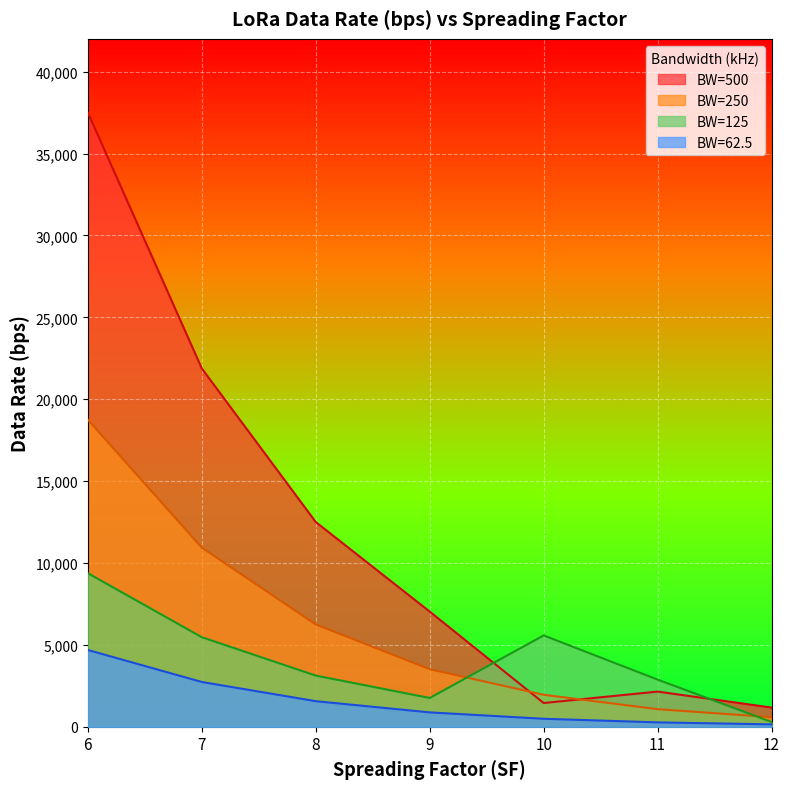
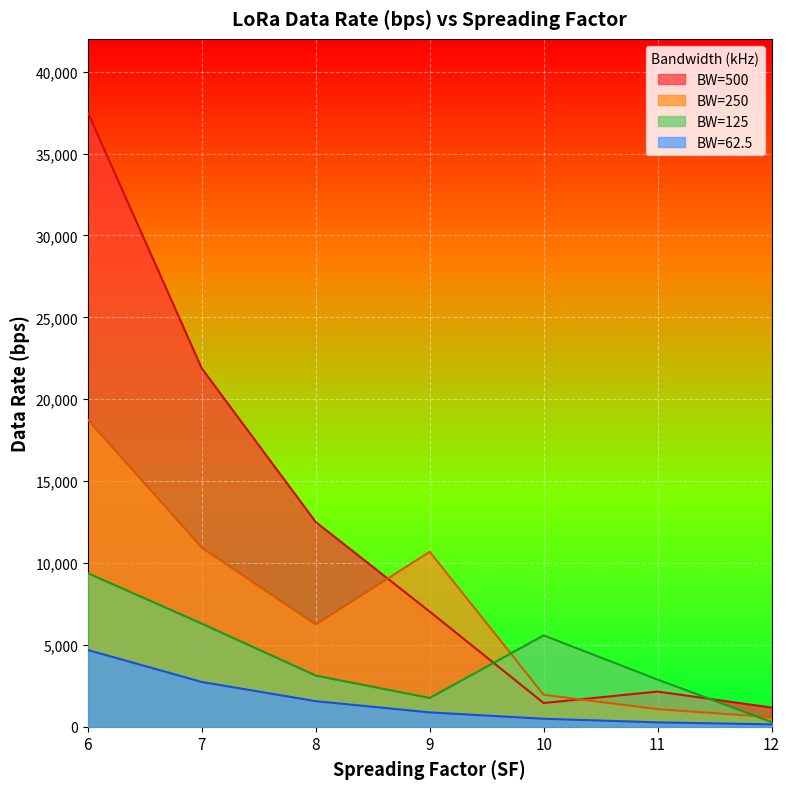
  {
    "BW=500": {
      "6": "37,500",
      "7": "21,900",
      "8": "12,500",
      "9": "7,000",
      "10": "1,400",
      "11": "2,100",
      "12": "1,200"
    },
    "BW=250": {
      "6": "18,800",
      "7": "10,900",
      "8": "6,300",
-     "9": "3,500",
+     "9": "10,700",
      "10": "2,000",
      "11": "1,100",
      "12": "600"
    },
    "BW=125": {
      "6": "9,400",
-     "7": "5,500",
+     "7": "6,300",
      "8": "3,100",
      "9": "1,800",
      "10": "5,600",
      "11": "2,900"
    },
    "BW=62.5": {
      "6": "4,700",
      "7": "2,700",
      "8": "1,600",
      "9": "900",
      "10": "500",
      "11": "300"
    }
  }
